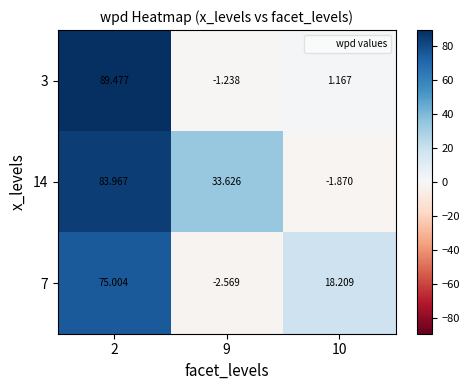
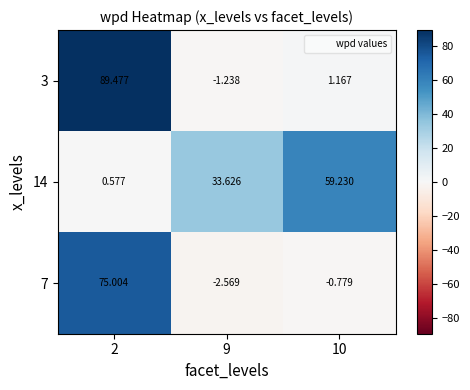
  {
    "3": {
      "2": 89.477,
      "9": -1.238,
      "10": 1.167
    },
    "14": {
-     "2": 83.967,
+     "2": 0.577,
      "9": 33.626,
-     "10": -1.870
+     "10": 59.230
    },
    "7": {
      "2": 75.004,
      "9": -2.569,
-     "10": 18.209
+     "10": -0.779
    }
  }
